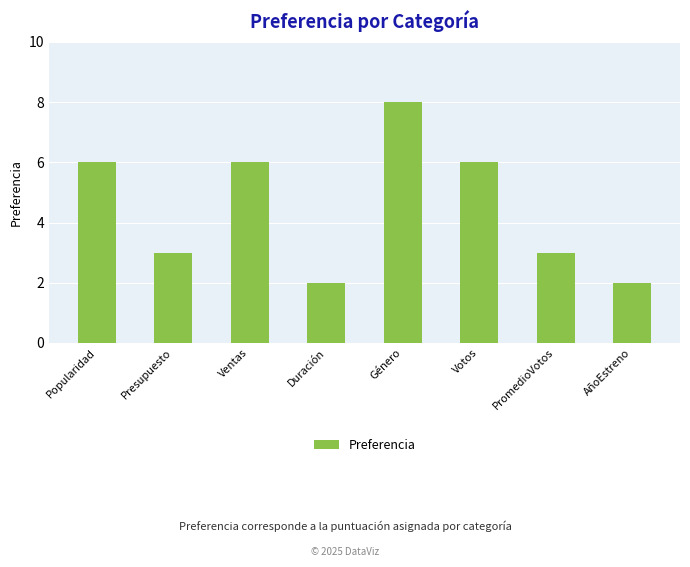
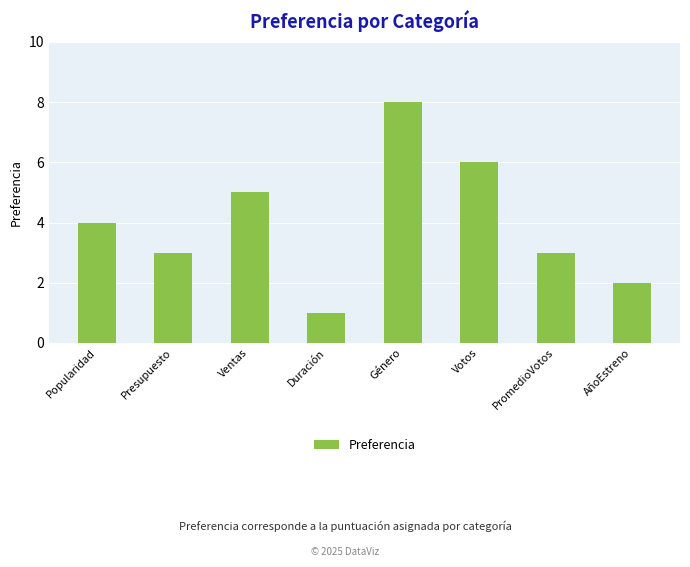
  {
-   "Popularidad": 6,
+   "Popularidad": 4,
    "Presupuesto": 3,
-   "Ventas": 6,
-   "Duración": 2,
+   "Ventas": 5,
+   "Duración": 1,
    "Género": 8,
    "Votos": 6,
    "PromedioVotos": 3,
    "AñoEstreno": 2
  }
